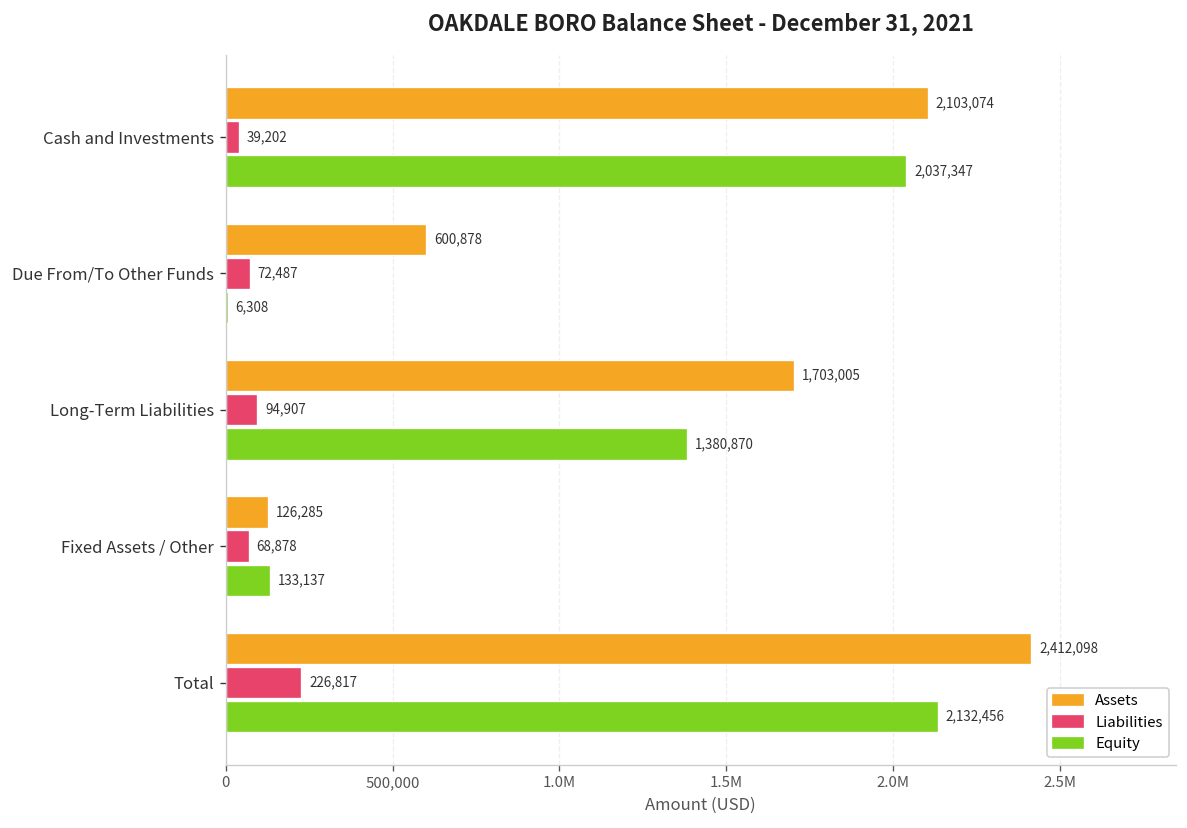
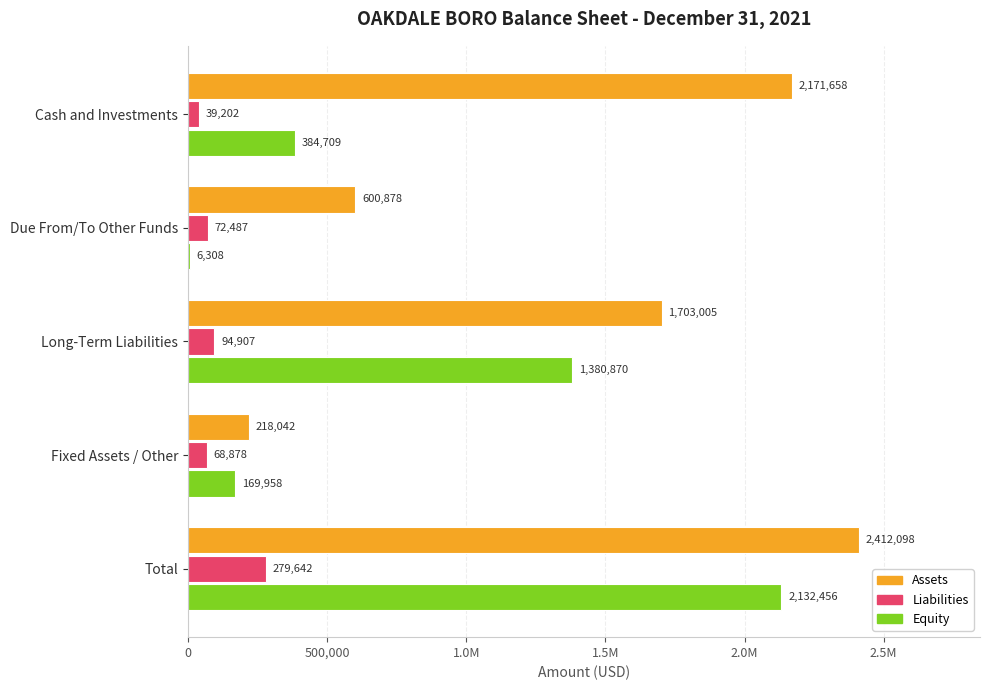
  {
    "Assets": {
-     "Cash and Investments": "2,103,074",
+     "Cash and Investments": "2,171,658",
      "Due From/To Other Funds": "600,878",
      "Long-Term Liabilities": "1,703,005",
-     "Fixed Assets / Other": "126,285",
+     "Fixed Assets / Other": "218,042",
      "Total": "2,412,098"
    },
    "Liabilities": {
      "Cash and Investments": "39,202",
      "Due From/To Other Funds": "72,487",
      "Long-Term Liabilities": "94,907",
      "Fixed Assets / Other": "68,878",
-     "Total": "226,817"
+     "Total": "279,642"
    },
    "Equity": {
-     "Cash and Investments": "2,037,347",
+     "Cash and Investments": "384,709",
      "Due From/To Other Funds": "6,308",
      "Long-Term Liabilities": "1,380,870",
-     "Fixed Assets / Other": "133,137",
+     "Fixed Assets / Other": "169,958",
      "Total": "2,132,456"
    }
  }
